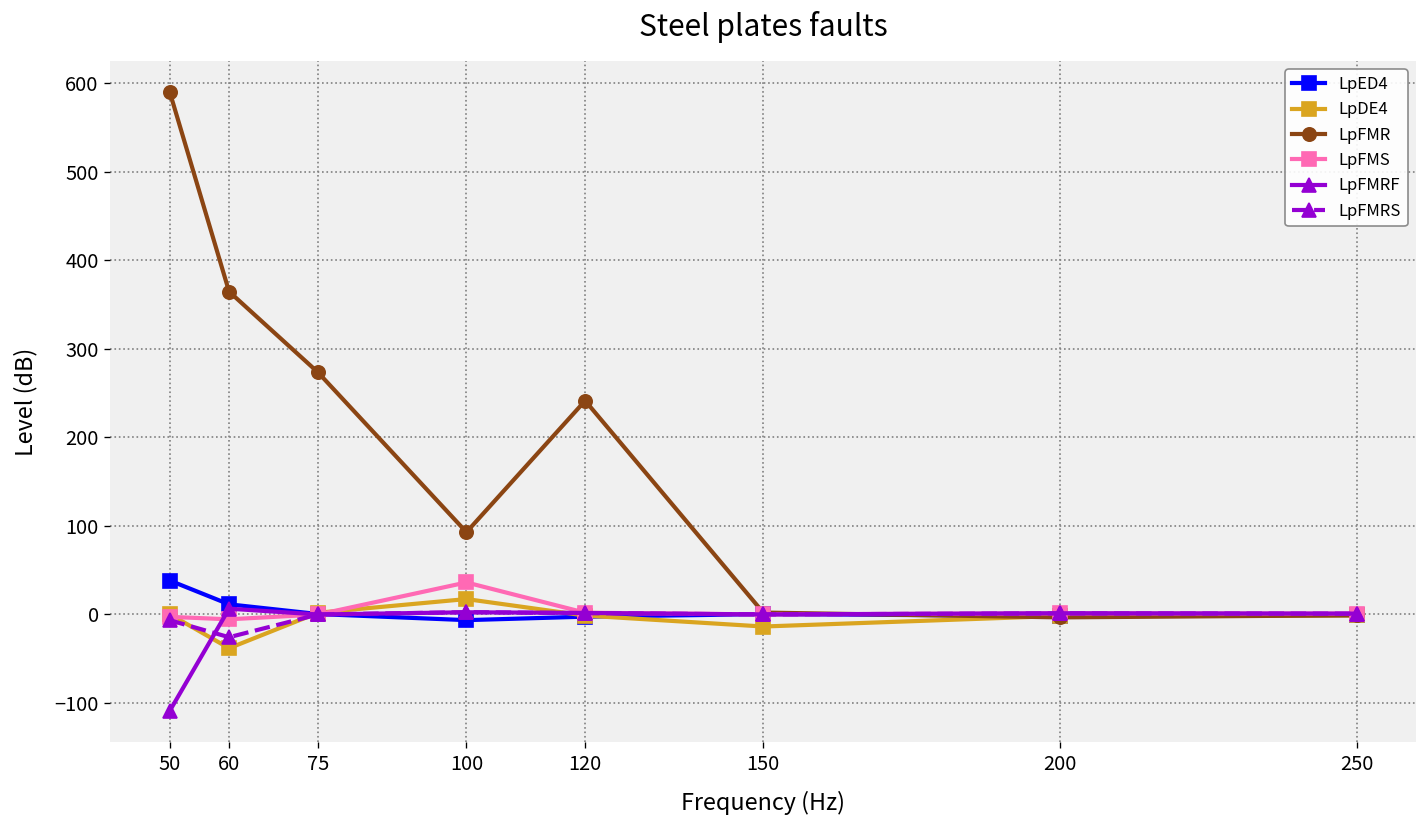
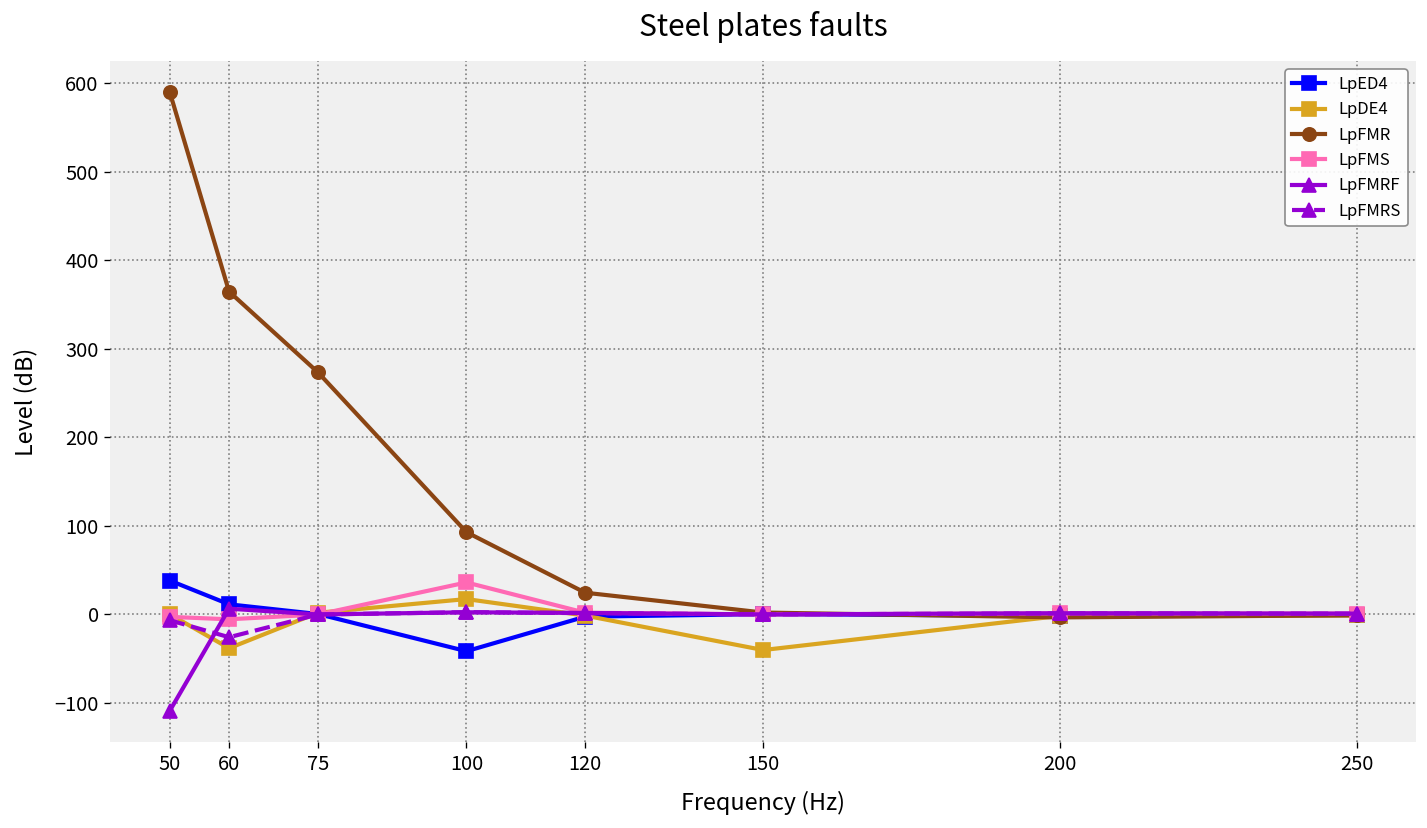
  {
    "LpED4": {
      "50": 40,
      "60": 10,
-     "100": -10
+     "100": -40
    },
    "LpDE4": {
      "60": -40,
      "100": 20,
-     "150": -10
+     "150": -40
    },
    "LpFMR": {
      "50": 590,
      "60": 360,
      "75": 270,
      "100": 90,
-     "120": 240
+     "120": 20
    },
    "LpFMS": {
      "60": -10,
      "100": 40
    }
  }
